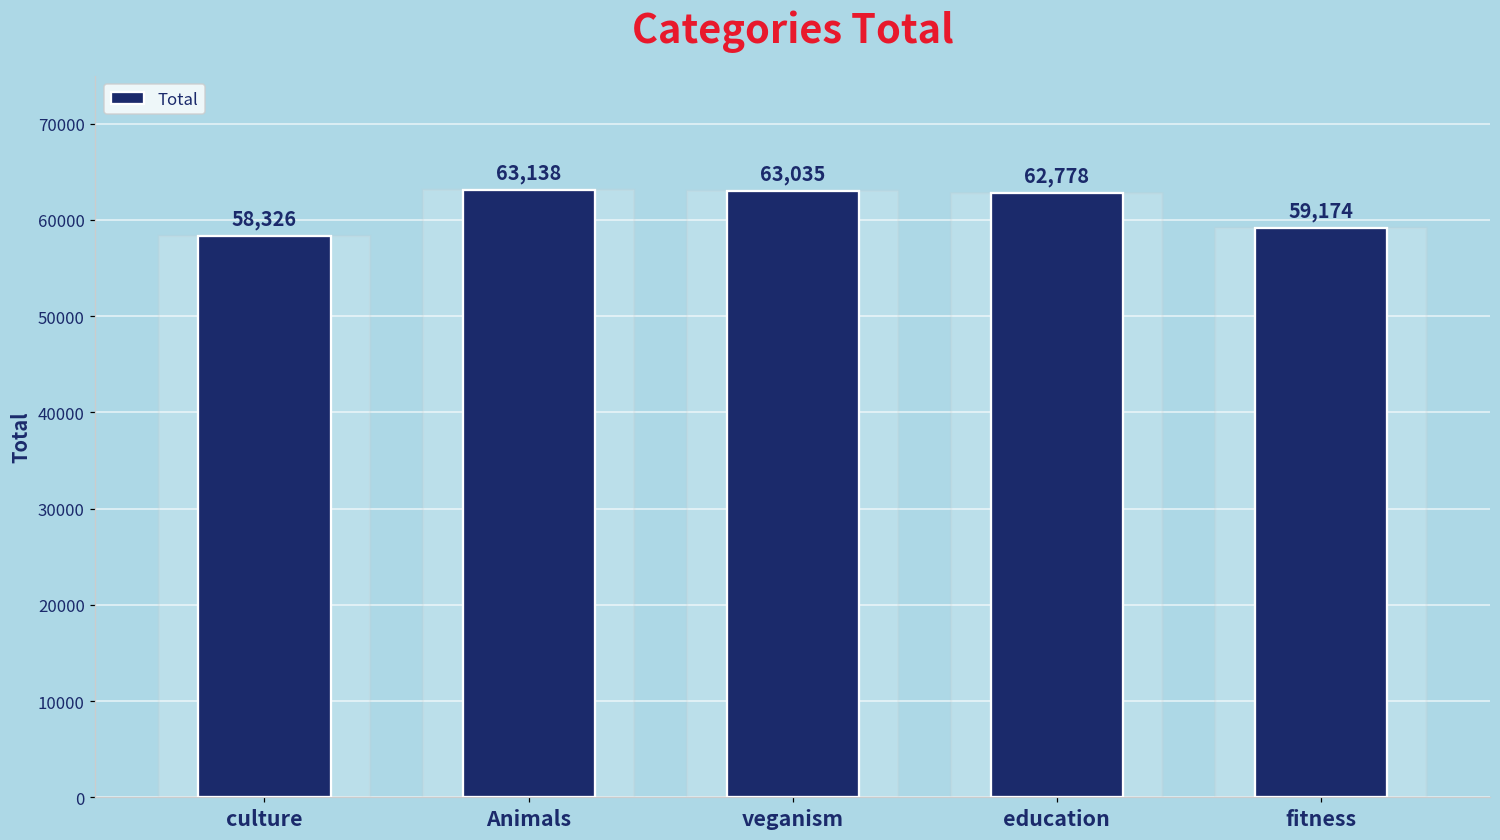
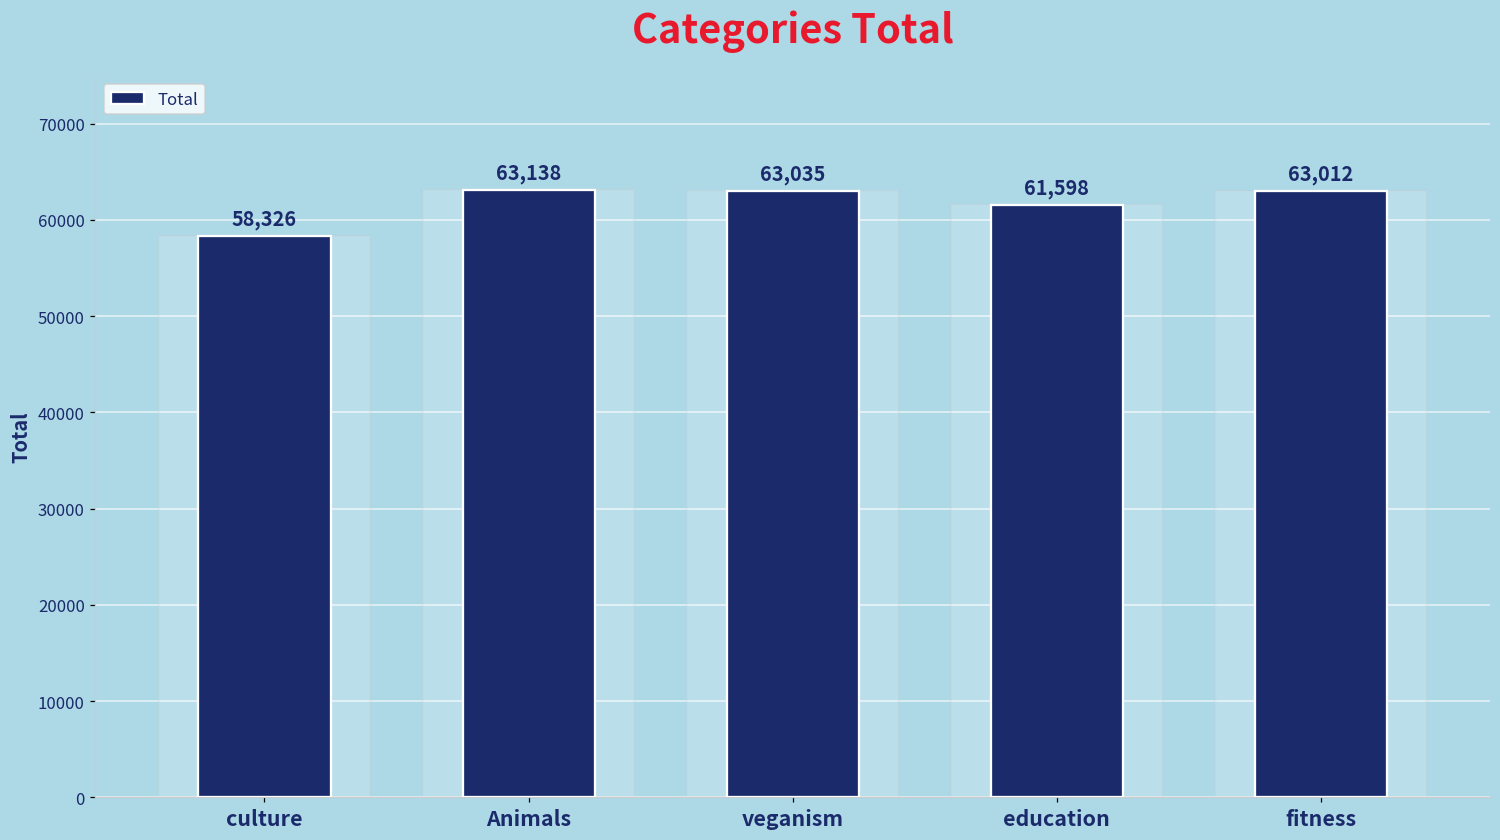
  {
    "culture": "58,326",
    "Animals": "63,138",
    "veganism": "63,035",
-   "education": "62,778",
-   "fitness": "59,174"
+   "education": "61,598",
+   "fitness": "63,012"
  }
